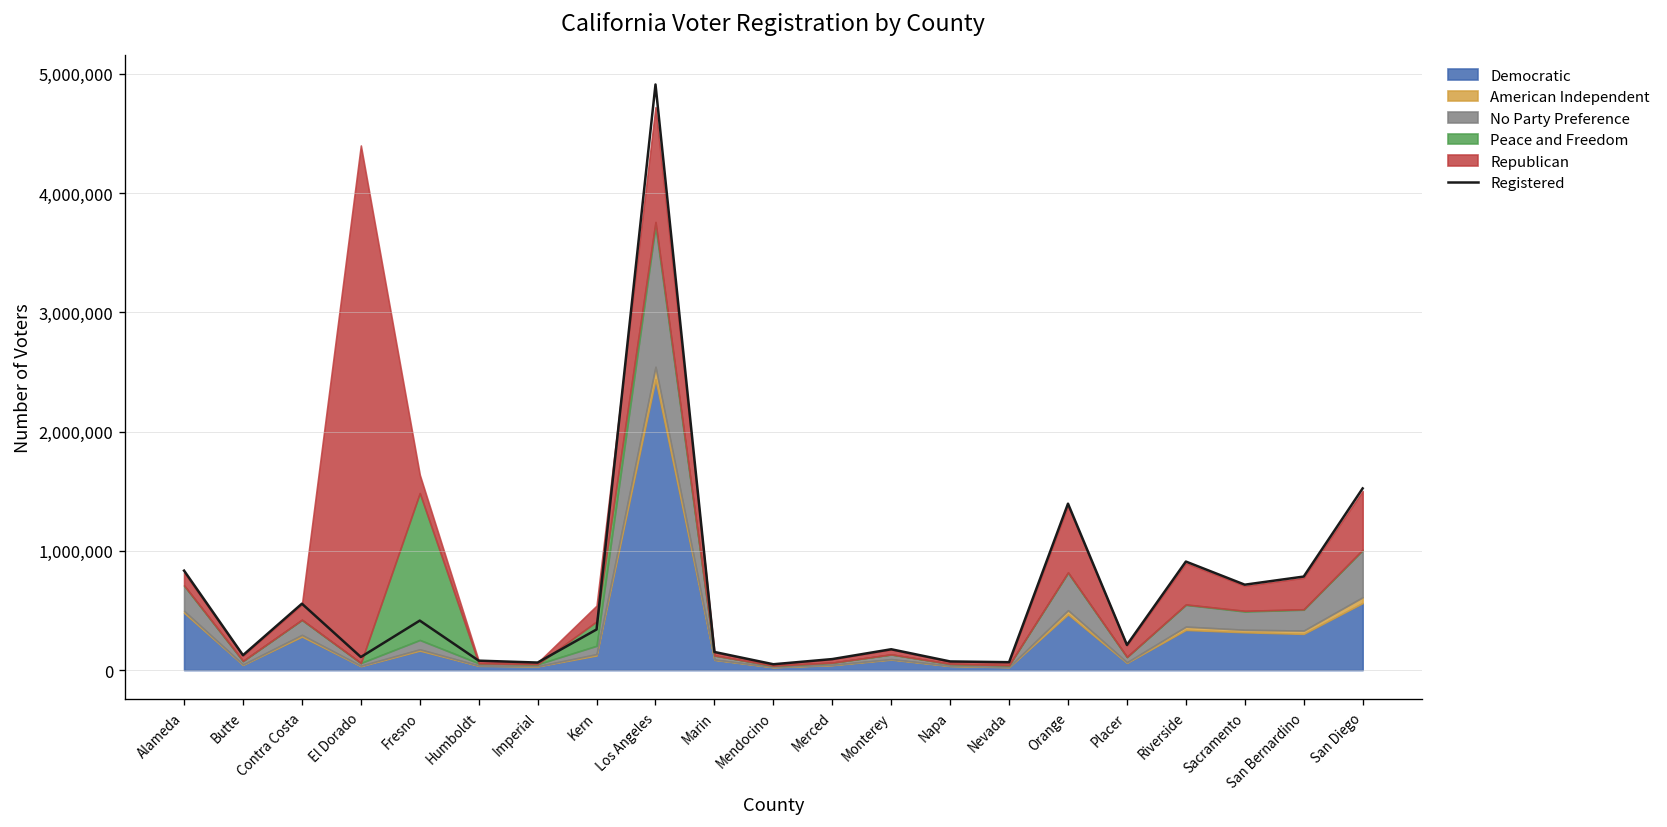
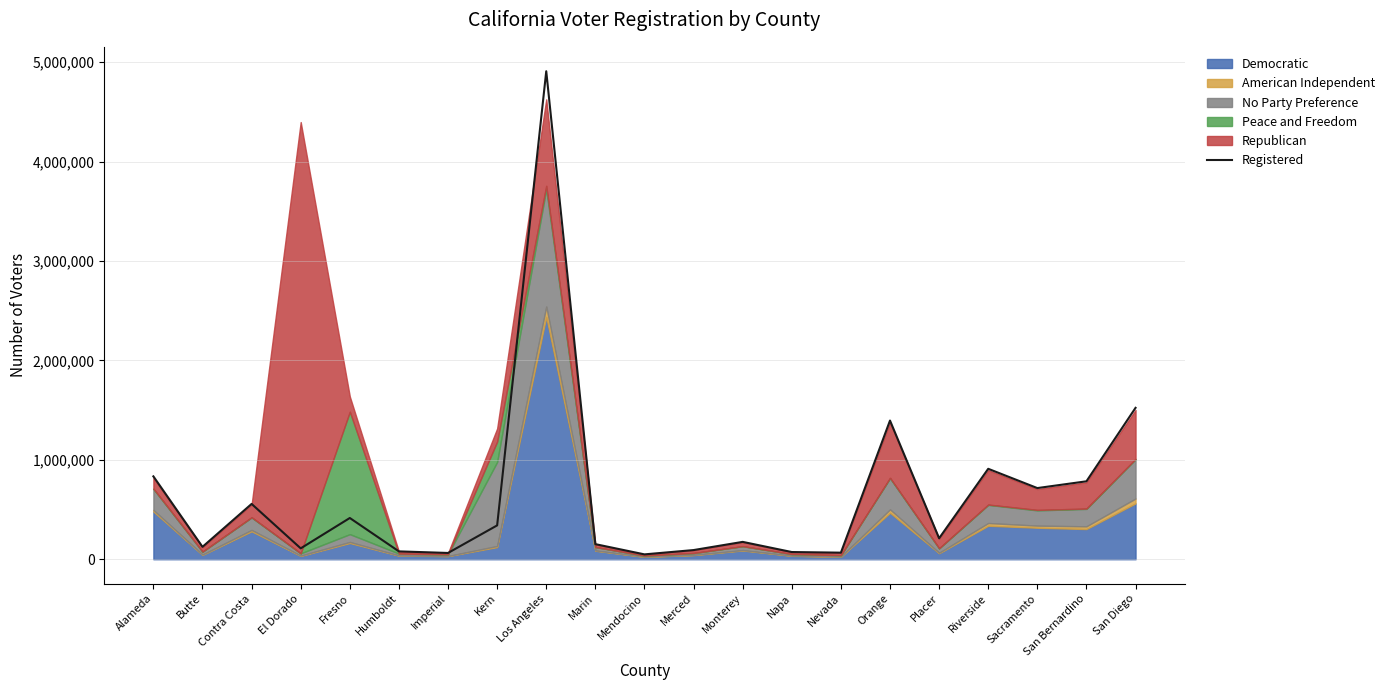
  {
    "Registered": {
      "El Dorado": "100,000",
      "Fresno": "400,000",
      "Kern": "300,000",
      "Los Angeles": "4,900,000"
    },
    "Democratic": {
      "Los Angeles": "2,400,000",
      "Orange": "500,000",
      "Riverside": "300,000",
      "San Bernardino": "300,000",
      "San Diego": "600,000"
    },
    "American Independent": {
      "Los Angeles": "100,000",
      "Orange": "0",
      "Riverside": "0",
      "San Bernardino": "0",
      "San Diego": "0"
    },
    "No Party Preference": {
      "Fresno": "100,000",
-     "Kern": "100,000",
+     "Kern": "800,000",
      "Los Angeles": "1,200,000"
    },
    "Peace and Freedom": {
      "Fresno": "1,200,000",
      "Kern": "200,000",
      "Los Angeles": "0"
    },
    "Republican": {
      "El Dorado": "4,300,000",
      "Fresno": "200,000",
      "Kern": "100,000",
-     "Los Angeles": "1,000,000"
+     "Los Angeles": "900,000"
    }
  }
